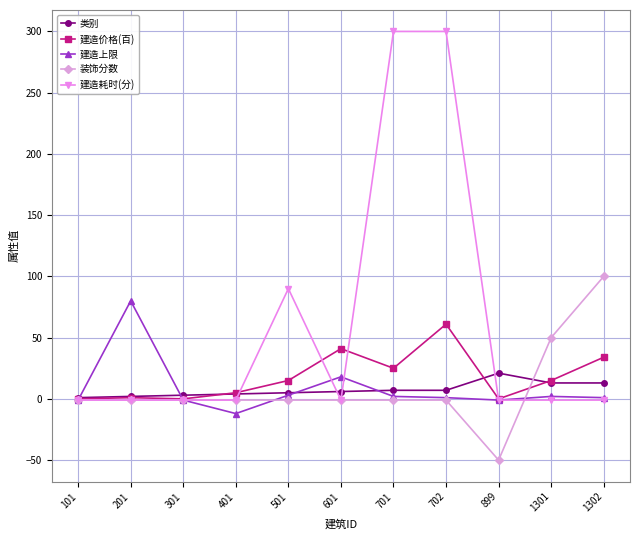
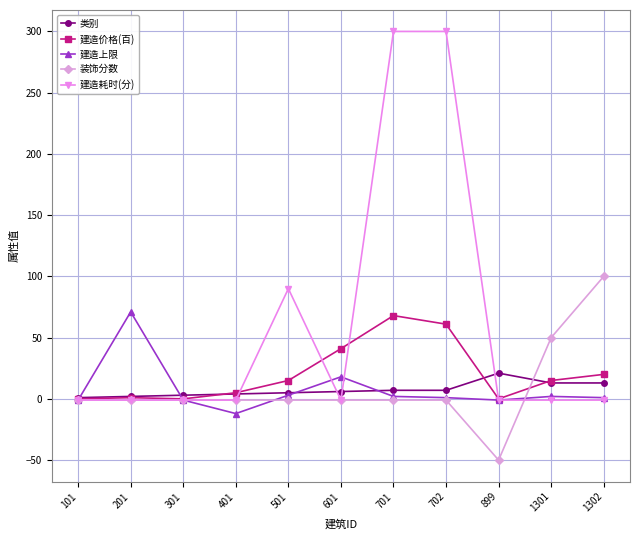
  {
    "类别": {
      "301": 3,
      "601": 6,
      "701": 7,
      "702": 7,
      "899": 21,
      "1302": 13
    },
    "建造价格(百)": {
      "501": 15,
      "601": 41,
-     "701": 25,
+     "701": 68,
      "702": 61,
-     "1302": 34
+     "1302": 20
    },
    "建造上限": {
-     "201": 80,
+     "201": 71,
      "401": -12,
      "601": 18,
      "701": 2,
      "1301": 2
    }
  }
